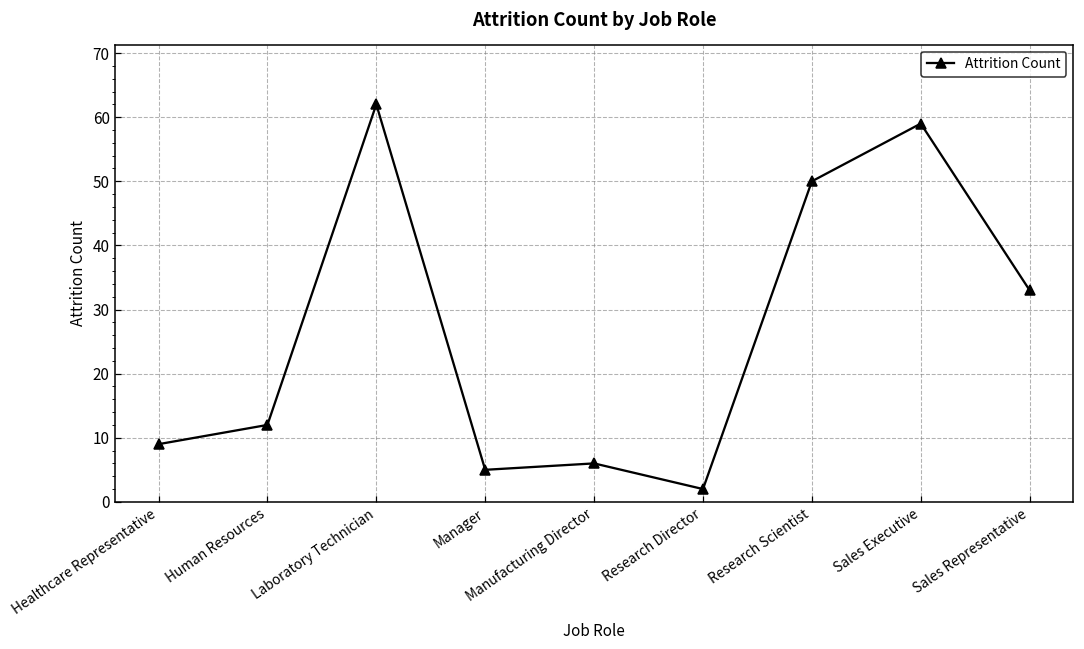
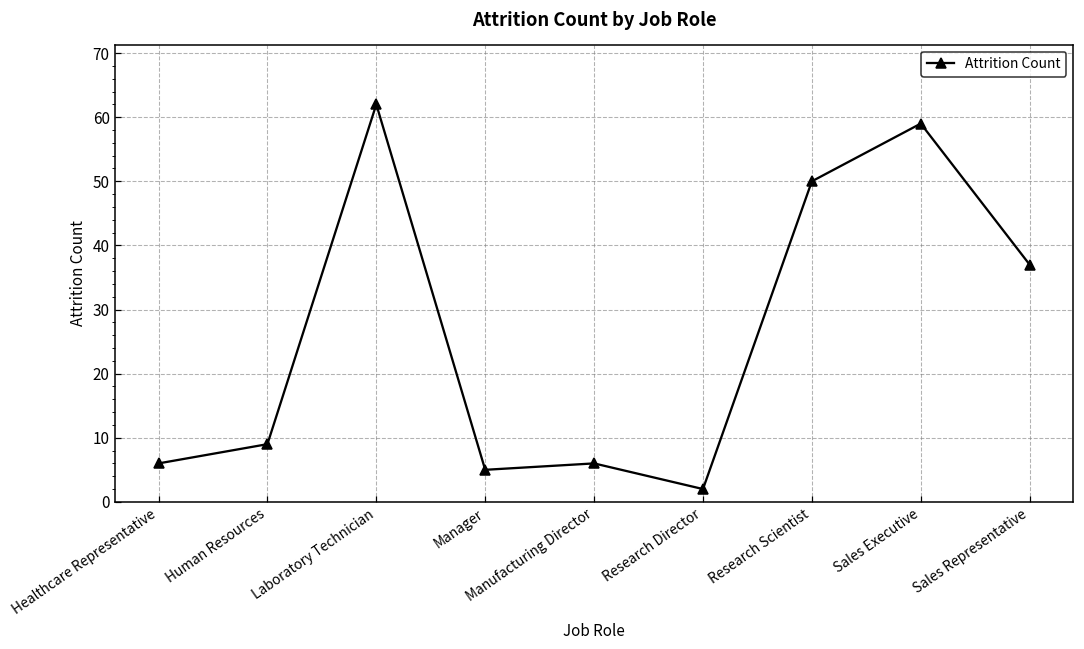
  {
-   "Healthcare Representative": 9,
-   "Human Resources": 12,
+   "Healthcare Representative": 6,
+   "Human Resources": 9,
    "Laboratory Technician": 62,
    "Manager": 5,
    "Manufacturing Director": 6,
    "Research Director": 2,
    "Research Scientist": 50,
    "Sales Executive": 59,
-   "Sales Representative": 33
+   "Sales Representative": 37
  }
